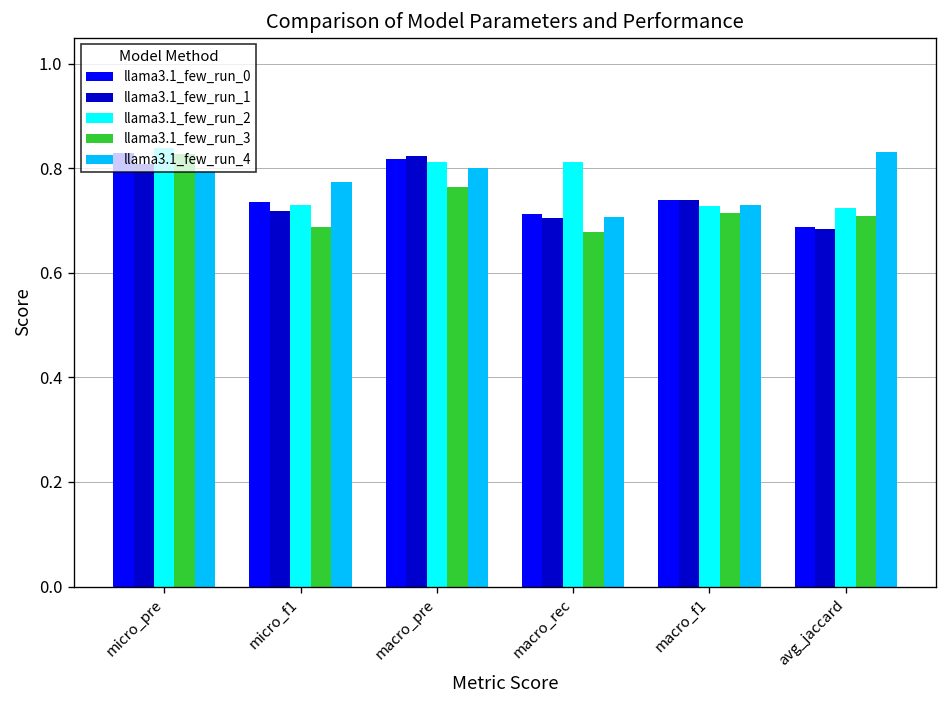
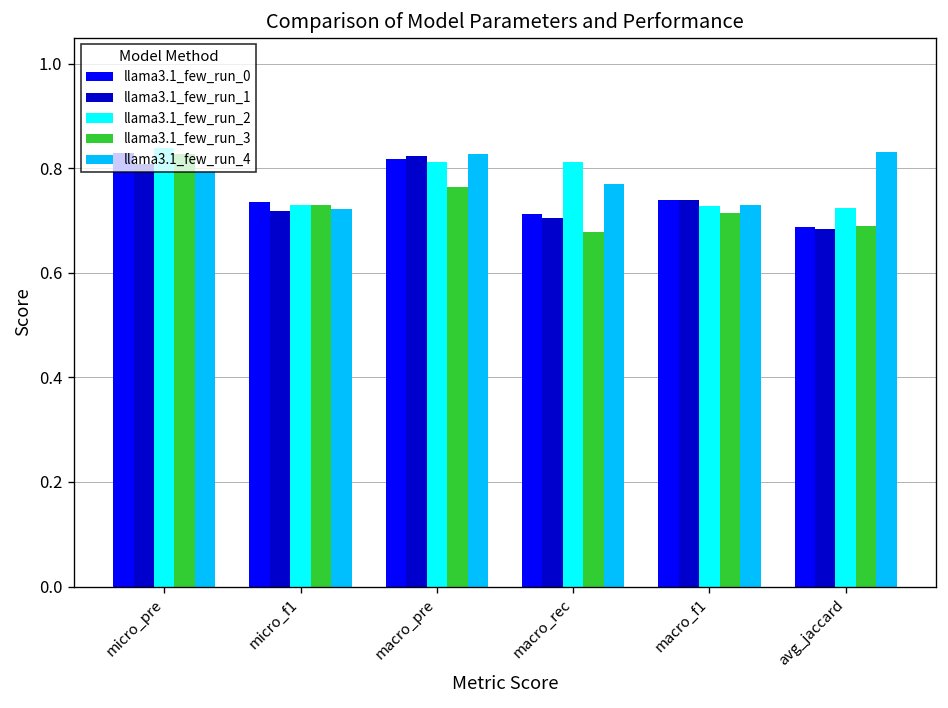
  {
    "llama3.1_few_run_2": {
      "micro_f1": 0.73,
      "macro_pre": 0.81,
      "macro_rec": 0.81,
      "macro_f1": 0.73,
      "avg_jaccard": 0.72
    },
    "llama3.1_few_run_3": {
-     "micro_f1": 0.69,
+     "micro_f1": 0.73,
      "macro_pre": 0.76,
      "macro_rec": 0.68,
      "macro_f1": 0.71,
-     "avg_jaccard": 0.71
+     "avg_jaccard": 0.69
    },
    "llama3.1_few_run_4": {
      "micro_pre": 0.79,
-     "micro_f1": 0.77,
-     "macro_pre": 0.80,
-     "macro_rec": 0.71,
+     "micro_f1": 0.72,
+     "macro_pre": 0.83,
+     "macro_rec": 0.77,
      "macro_f1": 0.73,
      "avg_jaccard": 0.83
    }
  }
